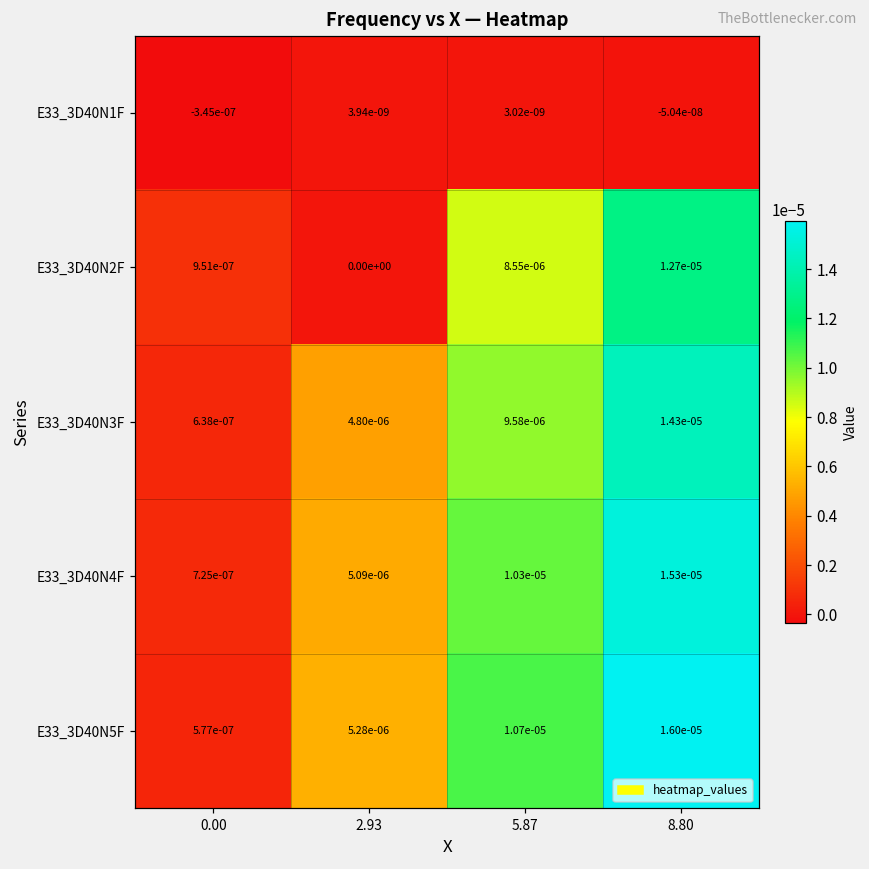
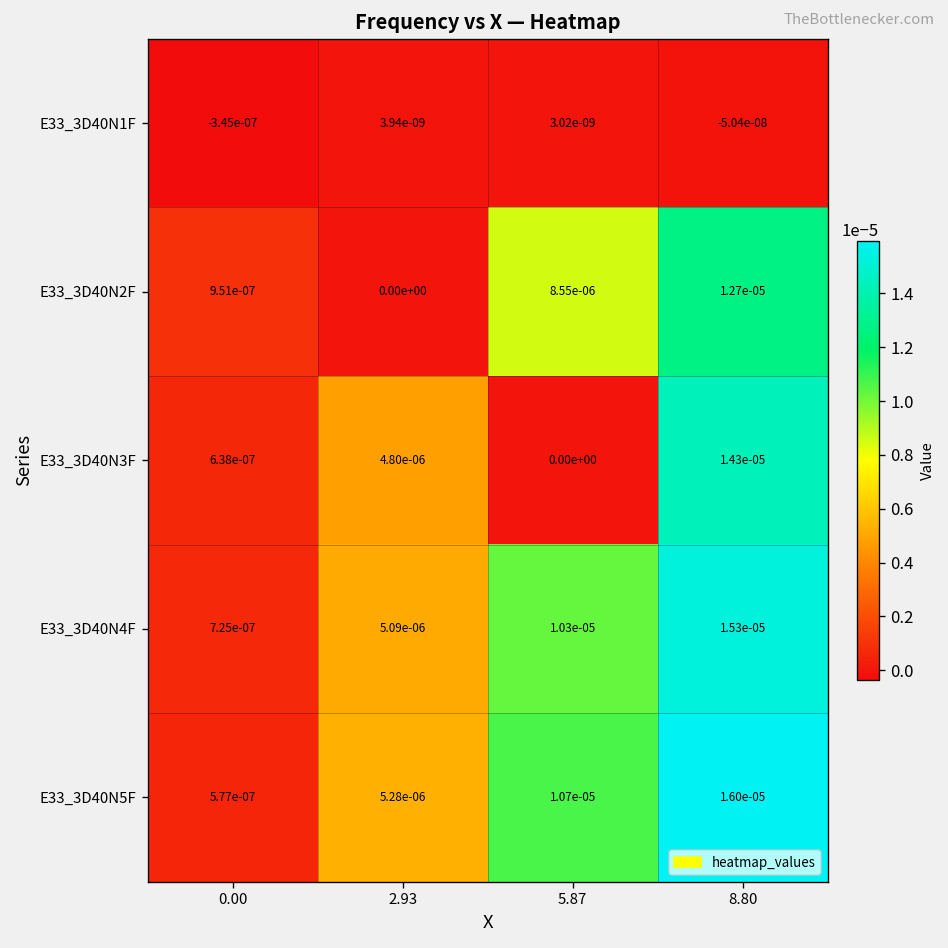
  {
    "E33_3D40N1F": {
      "0.00": "-3.45e-07",
      "2.93": "3.94e-09",
      "5.87": "3.02e-09",
      "8.80": "-5.04e-08"
    },
    "E33_3D40N2F": {
      "0.00": "9.51e-07",
      "2.93": "0.00e+00",
      "5.87": "8.55e-06",
      "8.80": "1.27e-05"
    },
    "E33_3D40N3F": {
      "0.00": "6.38e-07",
      "2.93": "4.80e-06",
-     "5.87": "9.58e-06",
+     "5.87": "0.00e+00",
      "8.80": "1.43e-05"
    },
    "E33_3D40N4F": {
      "0.00": "7.25e-07",
      "2.93": "5.09e-06",
      "5.87": "1.03e-05",
      "8.80": "1.53e-05"
    },
    "E33_3D40N5F": {
      "0.00": "5.77e-07",
      "2.93": "5.28e-06",
      "5.87": "1.07e-05",
      "8.80": "1.60e-05"
    }
  }
